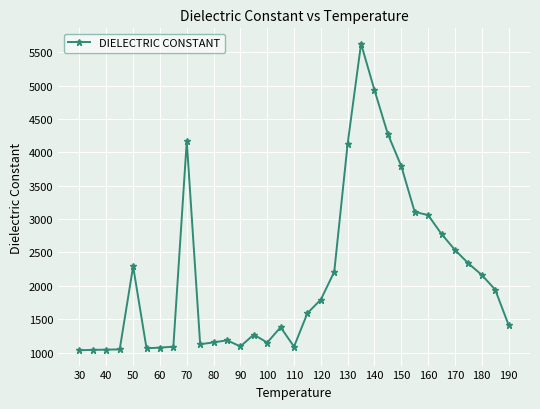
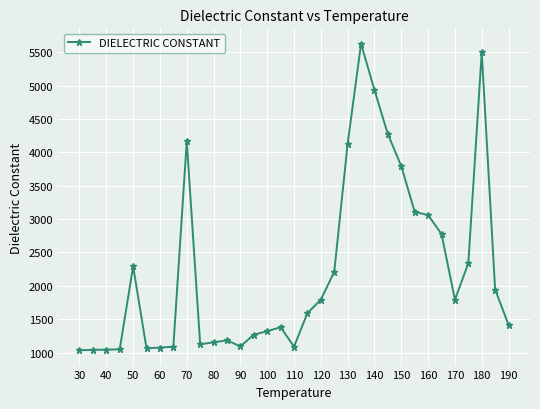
  {
    "30": 1000,
    "40": 1000,
    "50": 2300,
    "60": 1100,
    "70": 4200,
    "80": 1200,
    "90": 1100,
-   "100": 1200,
+   "100": 1300,
    "110": 1100,
    "120": 1800,
    "130": 4100,
    "140": 4900,
    "150": 3800,
    "160": 3100,
-   "170": 2500,
-   "180": 2200,
+   "170": 1800,
+   "180": 5500,
    "190": 1400
  }
